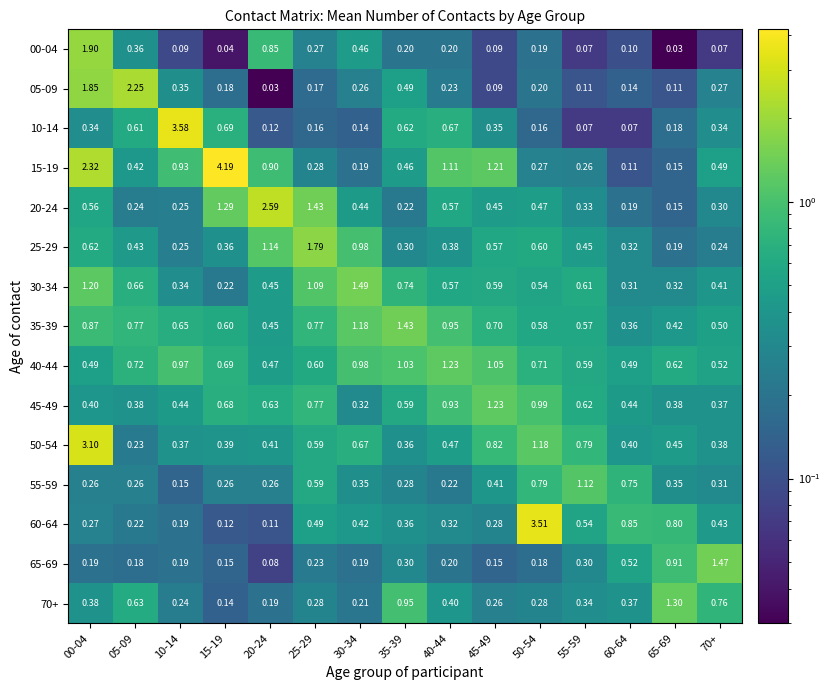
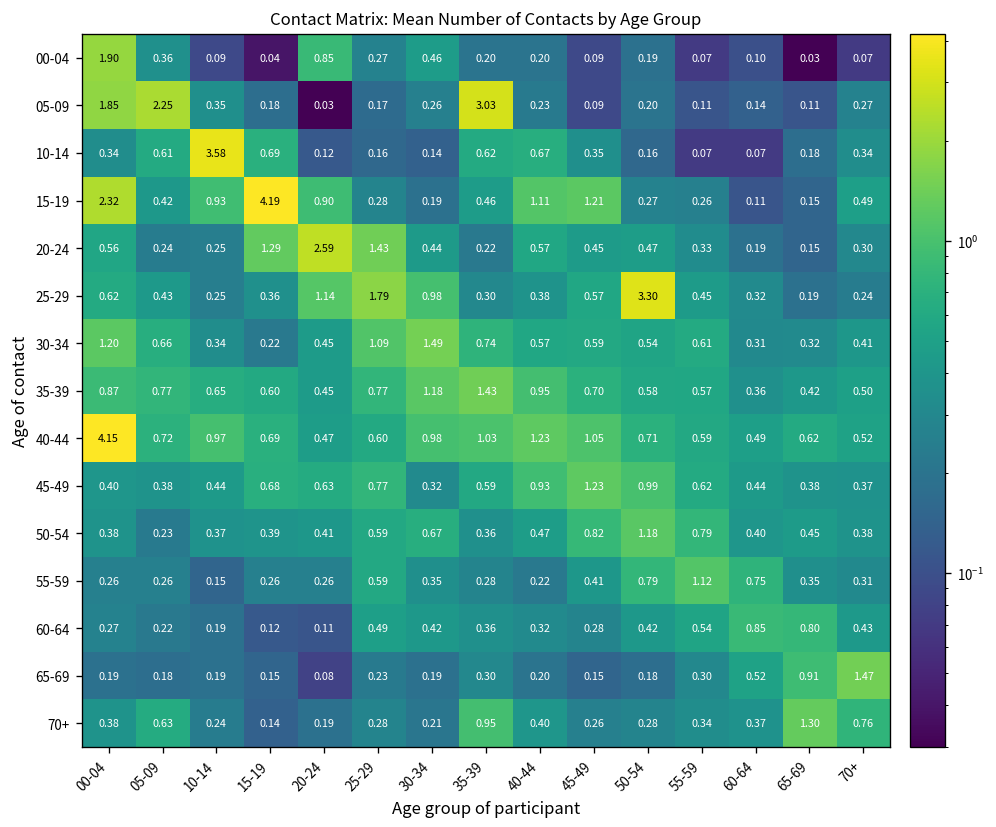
  {
    "05-09": {
      "00-04": 1.85,
      "05-09": 2.25,
      "10-14": 0.35,
      "15-19": 0.18,
      "20-24": 0.03,
      "25-29": 0.17,
      "30-34": 0.26,
-     "35-39": 0.49,
+     "35-39": 3.03,
      "40-44": 0.23,
      "45-49": 0.09,
      "50-54": 0.20,
      "55-59": 0.11,
      "60-64": 0.14,
      "65-69": 0.11,
      "70+": 0.27
    },
    "25-29": {
      "00-04": 0.62,
      "05-09": 0.43,
      "10-14": 0.25,
      "15-19": 0.36,
      "20-24": 1.14,
      "25-29": 1.79,
      "30-34": 0.98,
      "35-39": 0.30,
      "40-44": 0.38,
      "45-49": 0.57,
-     "50-54": 0.60,
+     "50-54": 3.30,
      "55-59": 0.45,
      "60-64": 0.32,
      "65-69": 0.19,
      "70+": 0.24
    },
    "40-44": {
-     "00-04": 0.49,
+     "00-04": 4.15,
      "05-09": 0.72,
      "10-14": 0.97,
      "15-19": 0.69,
      "20-24": 0.47,
      "25-29": 0.60,
      "30-34": 0.98,
      "35-39": 1.03,
      "40-44": 1.23,
      "45-49": 1.05,
      "50-54": 0.71,
      "55-59": 0.59,
      "60-64": 0.49,
      "65-69": 0.62,
      "70+": 0.52
    },
    "50-54": {
-     "00-04": 3.10,
+     "00-04": 0.38,
      "05-09": 0.23,
      "10-14": 0.37,
      "15-19": 0.39,
      "20-24": 0.41,
      "25-29": 0.59,
      "30-34": 0.67,
      "35-39": 0.36,
      "40-44": 0.47,
      "45-49": 0.82,
      "50-54": 1.18,
      "55-59": 0.79,
      "60-64": 0.40,
      "65-69": 0.45,
      "70+": 0.38
    },
    "60-64": {
      "00-04": 0.27,
      "05-09": 0.22,
      "10-14": 0.19,
      "15-19": 0.12,
      "20-24": 0.11,
      "25-29": 0.49,
      "30-34": 0.42,
      "35-39": 0.36,
      "40-44": 0.32,
      "45-49": 0.28,
-     "50-54": 3.51,
+     "50-54": 0.42,
      "55-59": 0.54,
      "60-64": 0.85,
      "65-69": 0.80,
      "70+": 0.43
    }
  }
